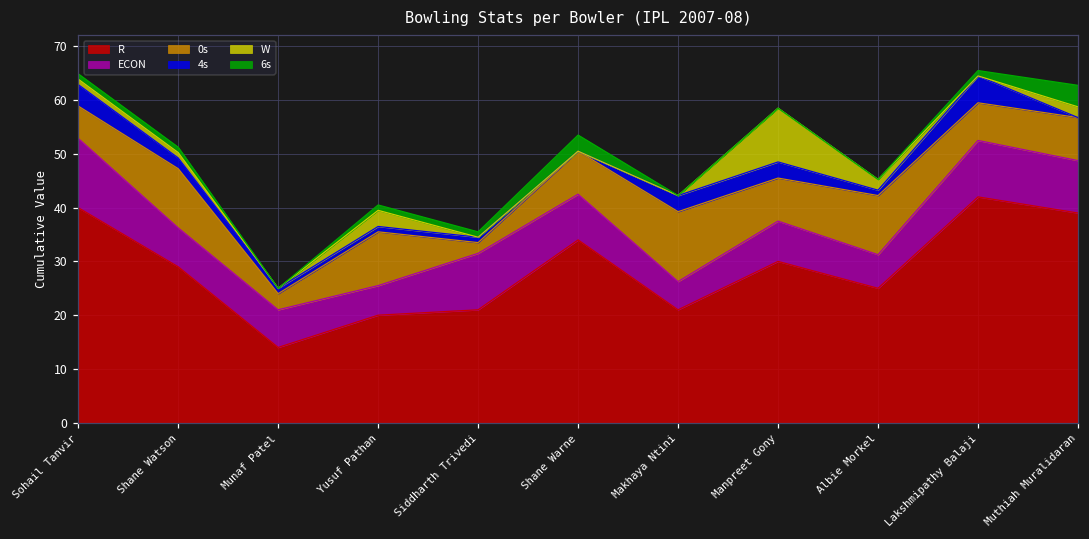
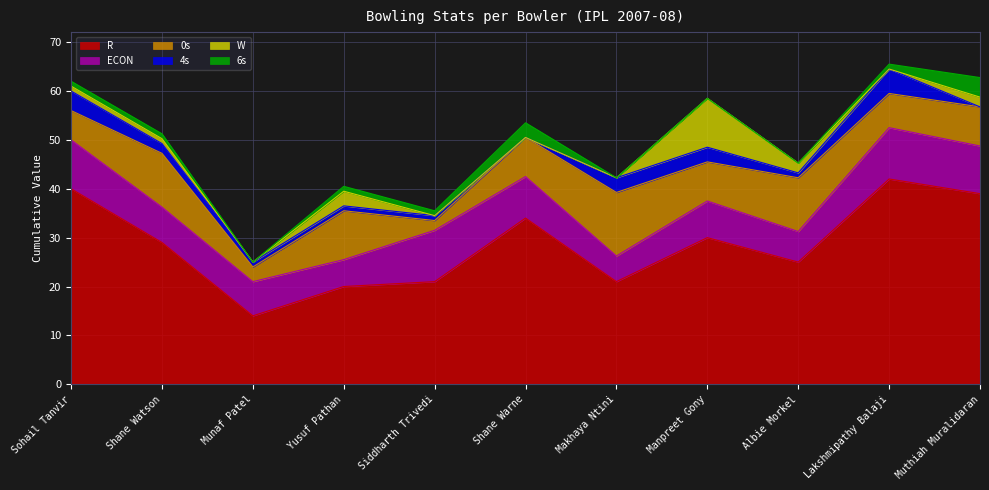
  {
    "R": {
      "Sohail Tanvir": 40,
      "Shane Watson": 29,
      "Munaf Patel": 14,
      "Yusuf Pathan": 20,
      "Siddharth Trivedi": 21,
      "Shane Warne": 34,
      "Makhaya Ntini": 21,
      "Manpreet Gony": 30,
      "Albie Morkel": 25,
      "Lakshmipathy Balaji": 42,
      "Muthiah Muralidaran": 39
    },
    "ECON": {
-     "Sohail Tanvir": 13,
+     "Sohail Tanvir": 10,
      "Shane Watson": 7,
      "Munaf Patel": 7,
      "Yusuf Pathan": 6,
      "Siddharth Trivedi": 11,
      "Shane Warne": 9,
      "Makhaya Ntini": 5,
      "Manpreet Gony": 8,
      "Albie Morkel": 6,
      "Lakshmipathy Balaji": 11,
      "Muthiah Muralidaran": 10
    },
    "0s": {
      "Sohail Tanvir": 6,
      "Shane Watson": 11,
      "Munaf Patel": 3,
      "Yusuf Pathan": 10,
      "Siddharth Trivedi": 2,
      "Makhaya Ntini": 13,
      "Manpreet Gony": 8,
      "Albie Morkel": 11,
      "Lakshmipathy Balaji": 7
    },
    "4s": {
      "Sohail Tanvir": 4,
      "Shane Watson": 2,
      "Yusuf Pathan": 1,
      "Manpreet Gony": 3,
      "Albie Morkel": 1
    },
    "W": {
      "Sohail Tanvir": 1,
      "Shane Watson": 1,
      "Yusuf Pathan": 3,
      "Muthiah Muralidaran": 2
    },
    "6s": {
      "Sohail Tanvir": 1,
      "Shane Watson": 1,
      "Yusuf Pathan": 1,
      "Siddharth Trivedi": 1,
      "Shane Warne": 3,
      "Lakshmipathy Balaji": 1,
      "Muthiah Muralidaran": 4
    }
  }
